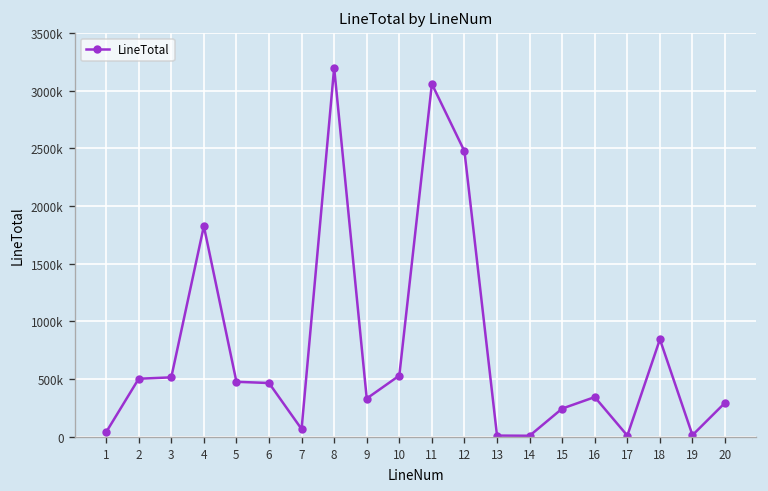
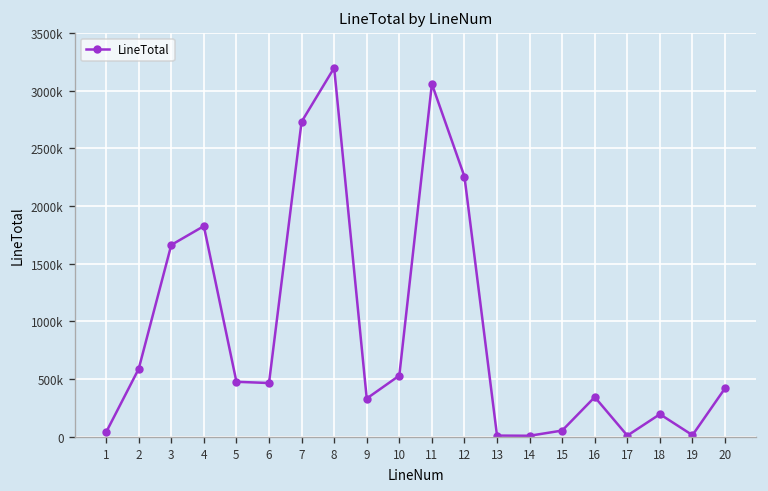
  {
    "1": 0,
-   "2": 500000,
-   "3": 500000,
+   "2": 600000,
+   "3": 1700000,
    "4": 1800000,
    "5": 500000,
    "6": 500000,
-   "7": 100000,
+   "7": 2700000,
    "8": 3200000,
    "9": 300000,
    "10": 500000,
    "11": 3100000,
-   "12": 2500000,
+   "12": 2300000,
    "13": 0,
    "14": 0,
-   "15": 200000,
+   "15": 100000,
    "16": 300000,
    "17": 0,
-   "18": 800000,
+   "18": 200000,
    "19": 0,
-   "20": 300000
+   "20": 400000
  }
